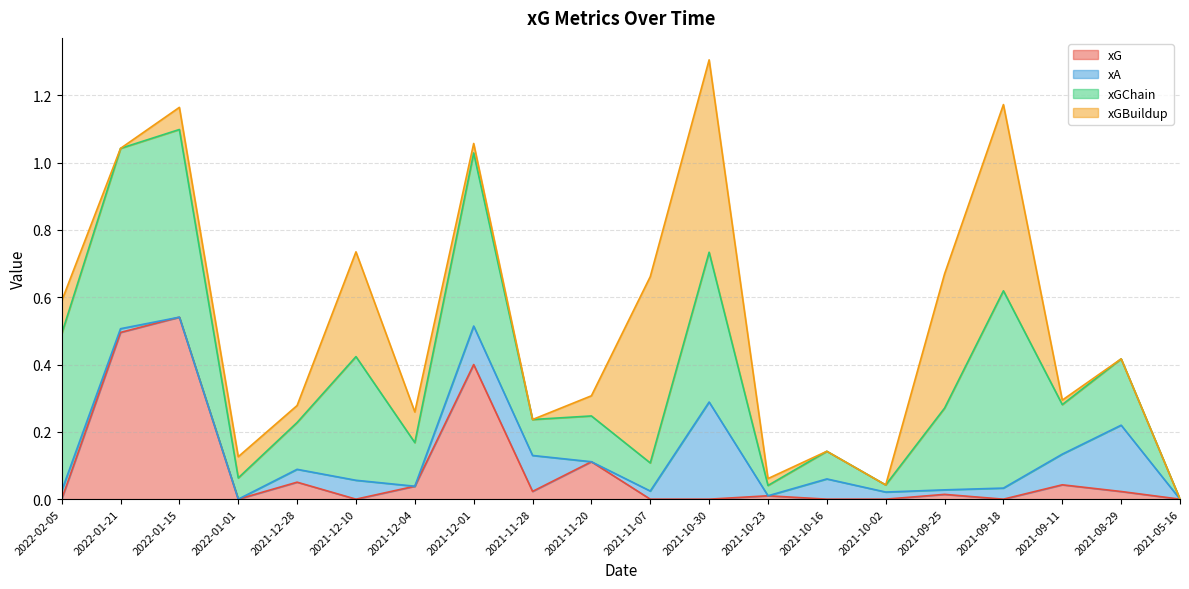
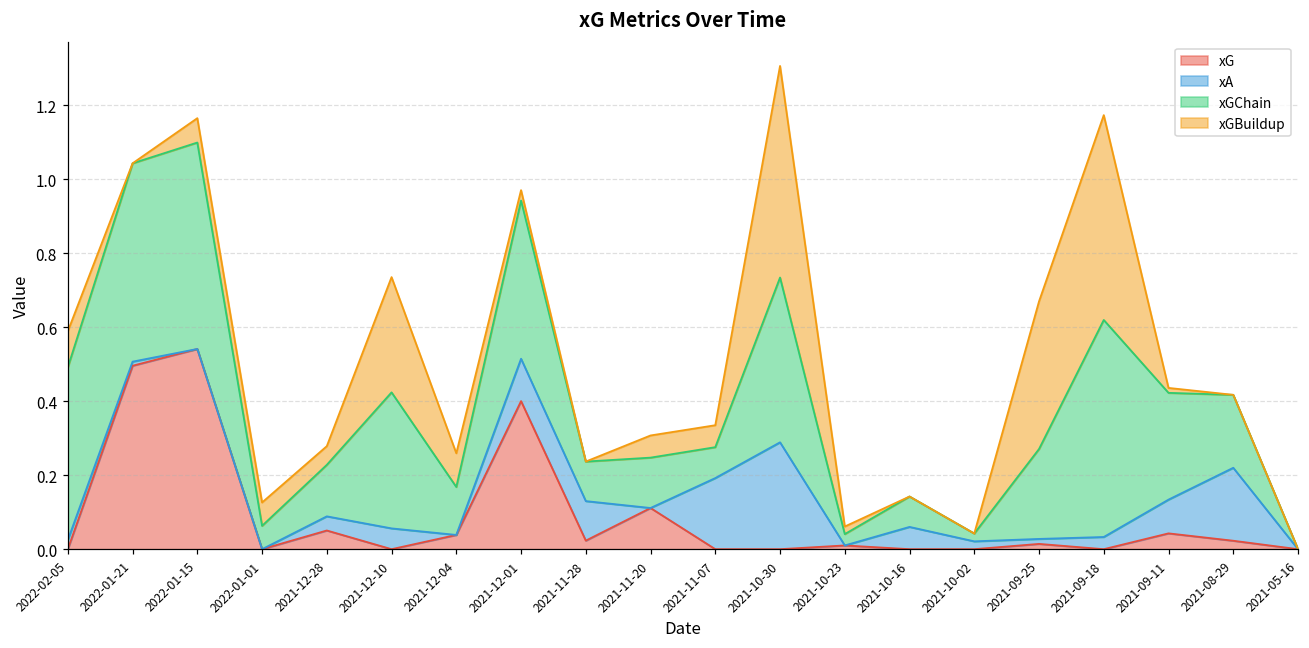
  {
    "xG": {
      "2022-02-05": 0.00,
      "2022-01-21": 0.50,
      "2021-12-28": 0.05,
      "2021-12-10": 0.00,
      "2021-12-01": 0.40,
      "2021-11-28": 0.02,
      "2021-11-07": 0.00,
      "2021-10-30": 0.00,
      "2021-10-16": 0.00,
      "2021-10-02": 0.00,
      "2021-09-25": 0.01,
      "2021-09-18": 0.00,
      "2021-09-11": 0.04,
      "2021-08-29": 0.02
    },
    "xA": {
      "2022-02-05": 0.02,
      "2022-01-21": 0.01,
      "2021-12-28": 0.04,
      "2021-12-10": 0.06,
      "2021-12-01": 0.11,
      "2021-11-28": 0.11,
-     "2021-11-07": 0.02,
+     "2021-11-07": 0.19,
      "2021-10-30": 0.29,
      "2021-10-16": 0.06,
      "2021-10-02": 0.02,
      "2021-09-25": 0.01,
      "2021-09-18": 0.03,
      "2021-09-11": 0.09,
      "2021-08-29": 0.20
    },
    "xGChain": {
      "2022-02-05": 0.47,
      "2022-01-15": 0.56,
      "2022-01-01": 0.06,
      "2021-12-28": 0.14,
      "2021-12-10": 0.37,
      "2021-12-04": 0.13,
-     "2021-12-01": 0.51,
+     "2021-12-01": 0.43,
      "2021-11-20": 0.14,
      "2021-11-07": 0.08,
      "2021-10-30": 0.45,
      "2021-10-23": 0.03,
      "2021-09-25": 0.24,
      "2021-09-18": 0.59,
-     "2021-09-11": 0.15
+     "2021-09-11": 0.29
    },
    "xGBuildup": {
      "2022-02-05": 0.10,
      "2022-01-15": 0.07,
      "2022-01-01": 0.06,
      "2021-12-28": 0.05,
      "2021-12-10": 0.31,
      "2021-12-04": 0.09,
      "2021-12-01": 0.03,
      "2021-11-20": 0.06,
-     "2021-11-07": 0.55,
+     "2021-11-07": 0.06,
      "2021-10-30": 0.57,
      "2021-10-23": 0.02,
      "2021-09-25": 0.40,
      "2021-09-18": 0.55,
      "2021-09-11": 0.01
    }
  }
